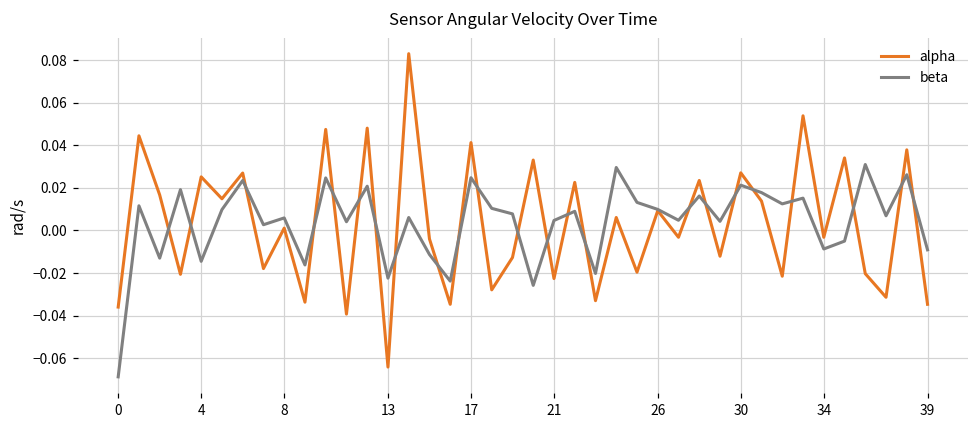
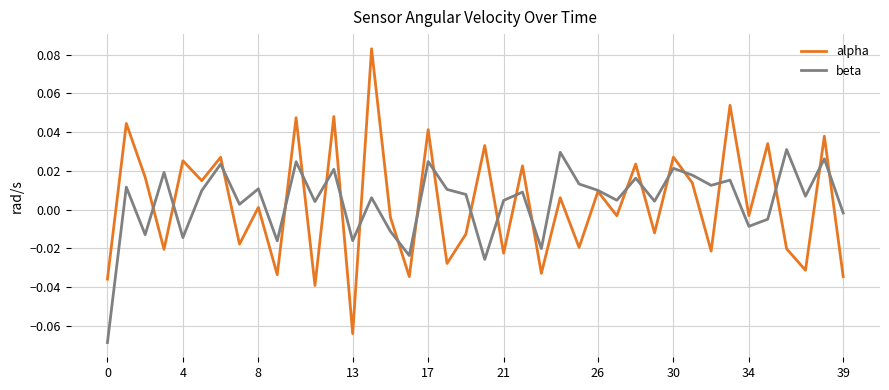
  {
    "alpha": {
      "0": -0.036,
      "4": 0.025,
      "8": 0.001,
      "13": -0.064,
      "17": 0.041,
      "21": -0.023,
      "30": 0.027,
      "34": -0.003,
      "39": -0.035
    },
    "beta": {
      "0": -0.069,
      "4": -0.015,
-     "8": 0.006,
-     "13": -0.022,
+     "8": 0.011,
+     "13": -0.016,
      "17": 0.025,
      "21": 0.005,
      "30": 0.021,
      "34": -0.009,
-     "39": -0.009
+     "39": -0.002
    }
  }
